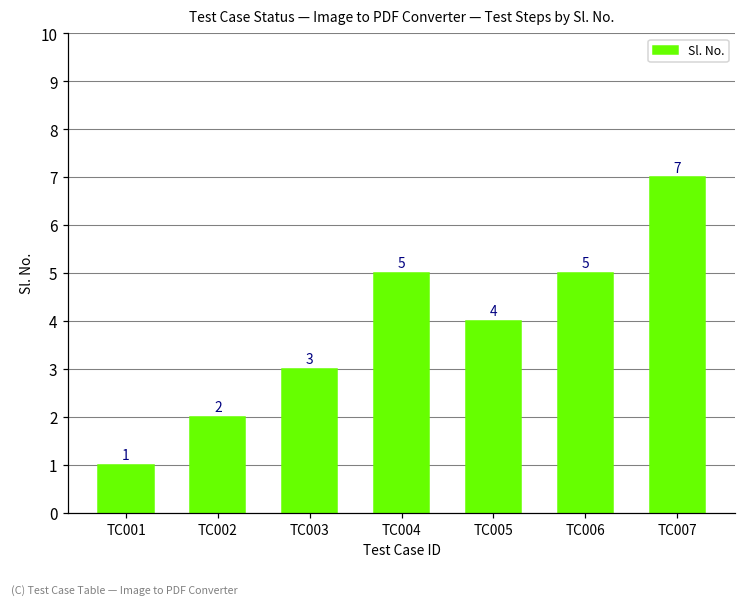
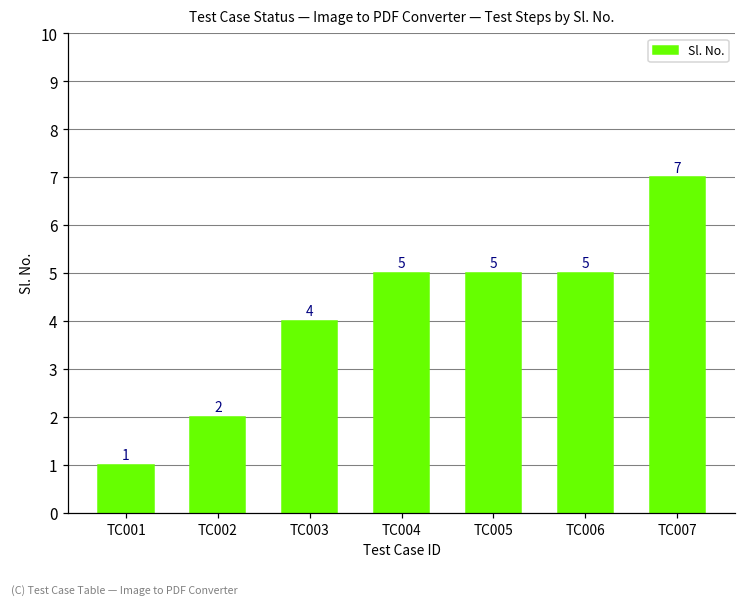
  {
    "TC001": 1,
    "TC002": 2,
-   "TC003": 3,
+   "TC003": 4,
    "TC004": 5,
-   "TC005": 4,
+   "TC005": 5,
    "TC006": 5,
    "TC007": 7
  }
